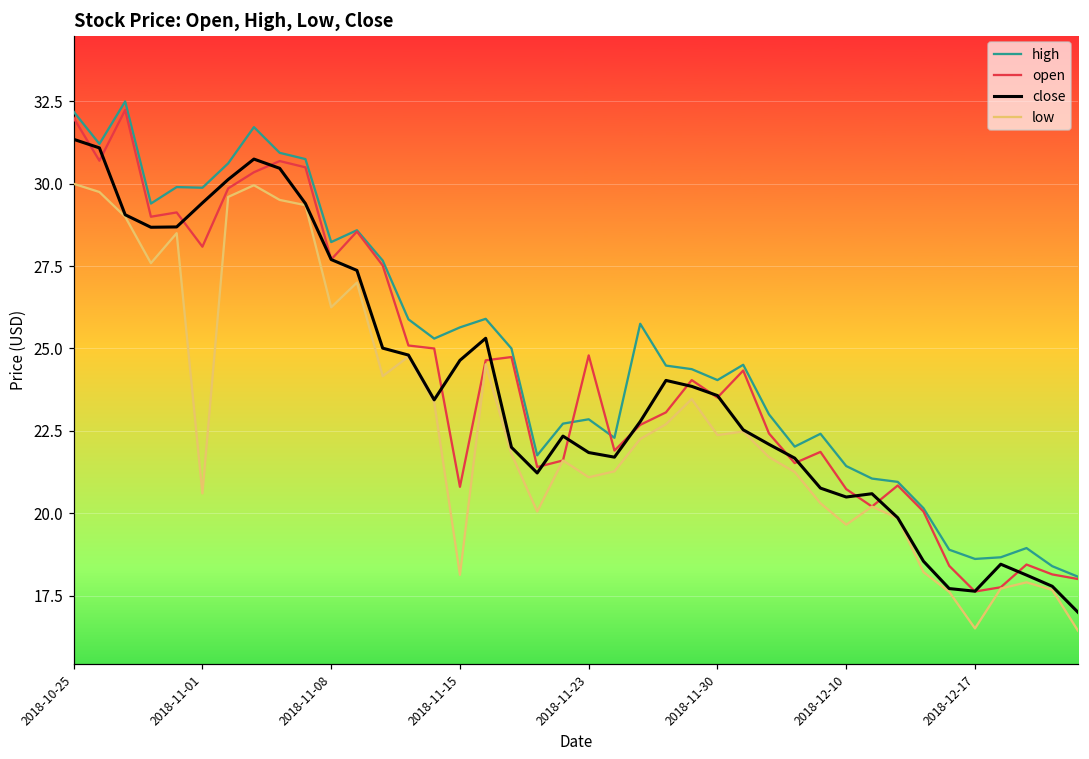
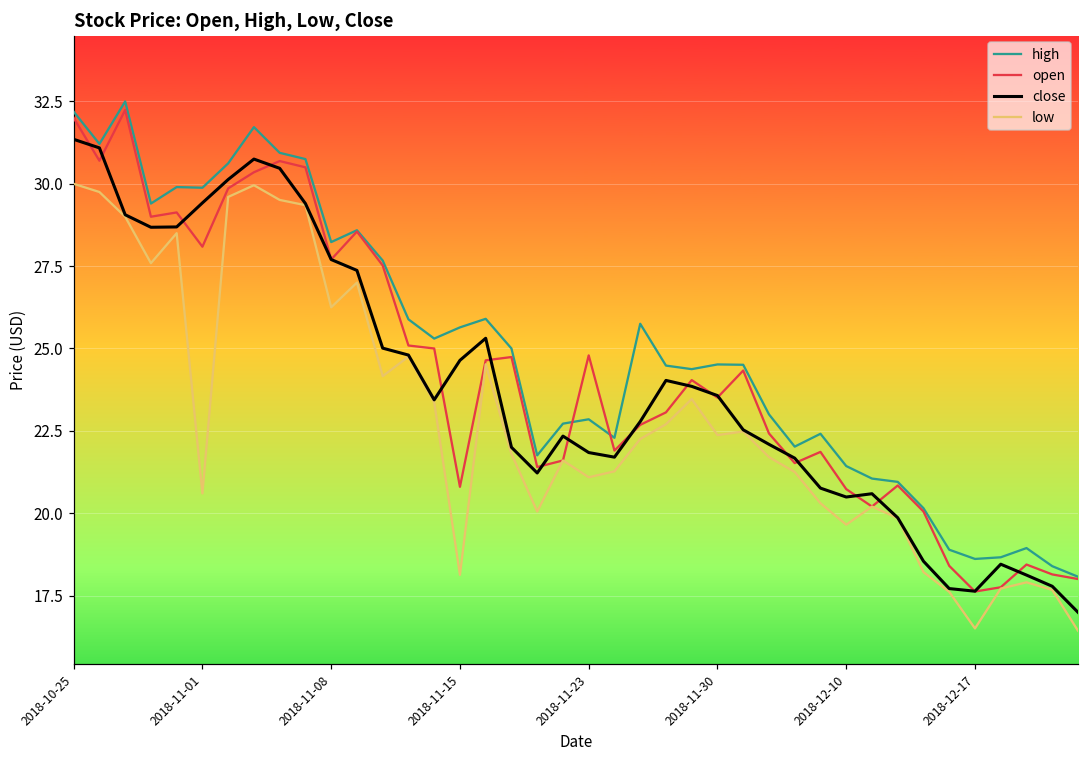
  {
    "high": {
      "2018-10-25": 32.2,
      "2018-11-01": 29.9,
      "2018-11-08": 28.2,
      "2018-11-15": 25.6,
      "2018-11-23": 22.9,
-     "2018-11-30": 24.0,
+     "2018-11-30": 24.5,
      "2018-12-10": 21.4,
      "2018-12-17": 18.6
    },
    "open": {
      "2018-10-25": 32.0,
      "2018-11-01": 28.1,
      "2018-11-15": 20.8,
      "2018-11-23": 24.8,
      "2018-12-10": 20.7
    },
    "close": {
      "2018-10-25": 31.4,
      "2018-11-01": 29.4,
      "2018-11-15": 24.6,
      "2018-11-23": 21.8,
      "2018-12-10": 20.5
    },
    "low": {
      "2018-10-25": 30.0,
      "2018-11-01": 20.6,
      "2018-11-08": 26.3,
      "2018-11-15": 18.1,
      "2018-11-23": 21.1,
      "2018-11-30": 22.4,
      "2018-12-10": 19.7,
      "2018-12-17": 16.5
    }
  }
